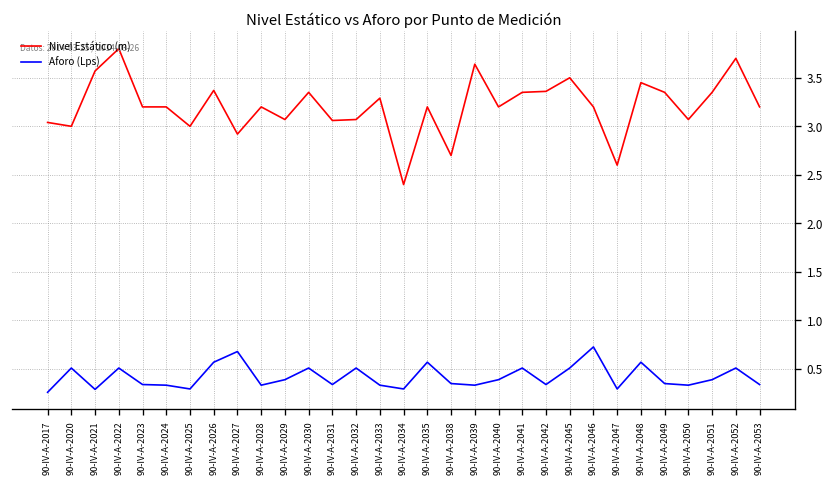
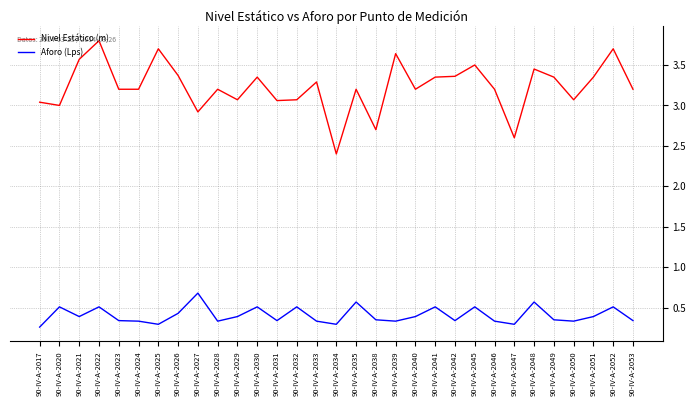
  {
    "Nivel Estático (m)": {
      "90-IV-A-2017": 3.0,
      "90-IV-A-2020": 3.0,
      "90-IV-A-2021": 3.6,
      "90-IV-A-2023": 3.2,
      "90-IV-A-2024": 3.2,
-     "90-IV-A-2025": 3.0,
+     "90-IV-A-2025": 3.7,
      "90-IV-A-2026": 3.4,
      "90-IV-A-2027": 2.9,
      "90-IV-A-2028": 3.2,
      "90-IV-A-2029": 3.1,
      "90-IV-A-2030": 3.4,
      "90-IV-A-2031": 3.1,
      "90-IV-A-2032": 3.1,
      "90-IV-A-2033": 3.3,
      "90-IV-A-2034": 2.4,
      "90-IV-A-2035": 3.2,
      "90-IV-A-2038": 2.7,
      "90-IV-A-2039": 3.6,
      "90-IV-A-2040": 3.2,
      "90-IV-A-2041": 3.4,
      "90-IV-A-2042": 3.4,
      "90-IV-A-2045": 3.5,
      "90-IV-A-2046": 3.2,
      "90-IV-A-2047": 2.6,
      "90-IV-A-2048": 3.5,
      "90-IV-A-2049": 3.4,
      "90-IV-A-2050": 3.1,
      "90-IV-A-2051": 3.4,
      "90-IV-A-2052": 3.7,
      "90-IV-A-2053": 3.2
    },
    "Aforo (Lps)": {
      "90-IV-A-2017": 0.3,
      "90-IV-A-2020": 0.5,
-     "90-IV-A-2021": 0.3,
+     "90-IV-A-2021": 0.4,
      "90-IV-A-2022": 0.5,
      "90-IV-A-2023": 0.3,
      "90-IV-A-2024": 0.3,
      "90-IV-A-2025": 0.3,
-     "90-IV-A-2026": 0.6,
+     "90-IV-A-2026": 0.4,
      "90-IV-A-2027": 0.7,
      "90-IV-A-2028": 0.3,
      "90-IV-A-2029": 0.4,
      "90-IV-A-2030": 0.5,
      "90-IV-A-2031": 0.3,
      "90-IV-A-2032": 0.5,
      "90-IV-A-2033": 0.3,
      "90-IV-A-2034": 0.3,
      "90-IV-A-2035": 0.6,
      "90-IV-A-2038": 0.4,
      "90-IV-A-2039": 0.3,
      "90-IV-A-2040": 0.4,
      "90-IV-A-2041": 0.5,
      "90-IV-A-2042": 0.3,
      "90-IV-A-2045": 0.5,
-     "90-IV-A-2046": 0.7,
+     "90-IV-A-2046": 0.3,
      "90-IV-A-2047": 0.3,
      "90-IV-A-2048": 0.6,
      "90-IV-A-2049": 0.4,
      "90-IV-A-2050": 0.3,
      "90-IV-A-2051": 0.4,
      "90-IV-A-2052": 0.5,
      "90-IV-A-2053": 0.3
    }
  }
